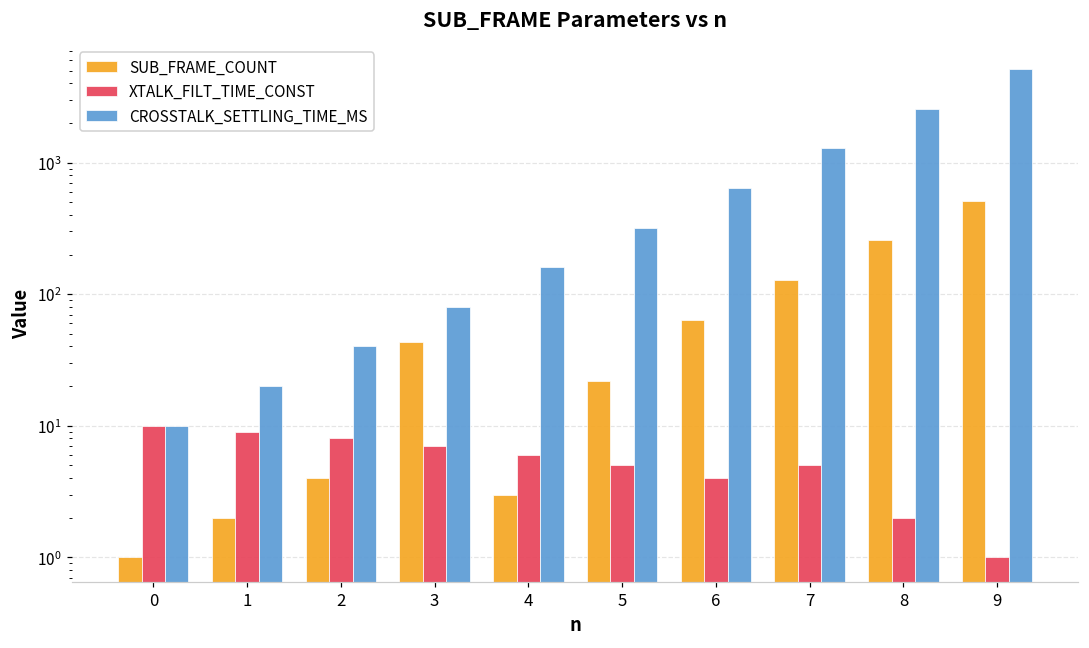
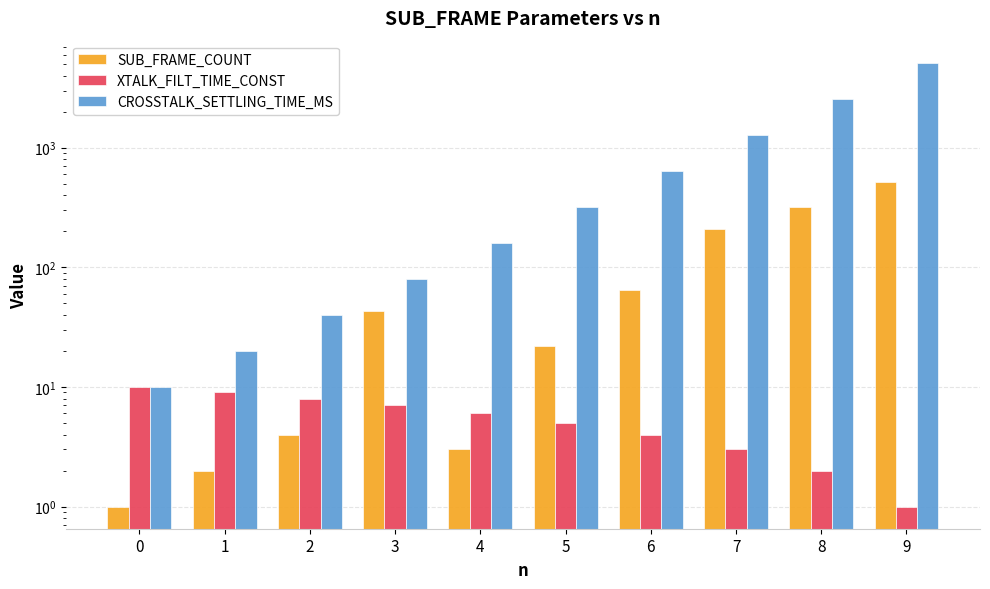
  {
    "SUB_FRAME_COUNT": {
      "0": 1,
      "1": 2,
      "2": 4,
      "3": 43,
      "4": 3,
      "5": 22,
      "6": 60,
-     "7": 130,
-     "8": 260,
+     "7": 210,
+     "8": 320,
      "9": 510
    },
    "XTALK_FILT_TIME_CONST": {
      "0": 10,
      "1": 9,
      "2": 8,
      "3": 7,
      "4": 6,
      "5": 5,
      "6": 4,
-     "7": 5,
+     "7": 3,
      "8": 2,
      "9": 1
    },
    "CROSSTALK_SETTLING_TIME_MS": {
      "0": 10,
      "1": 20,
      "2": 40,
      "3": 80,
      "4": 160,
      "5": 320,
      "6": 600,
      "7": 1300,
      "8": 2600,
      "9": 5100
    }
  }
